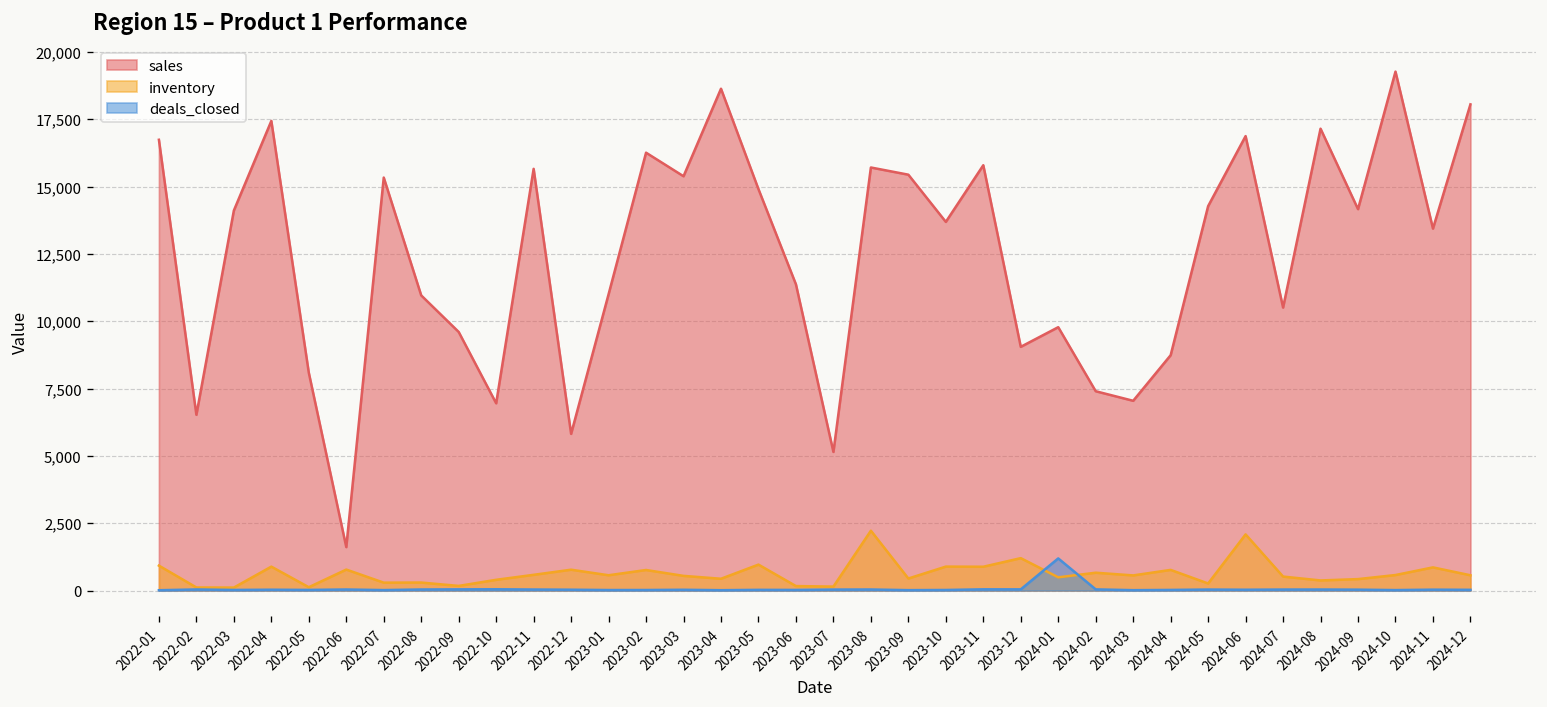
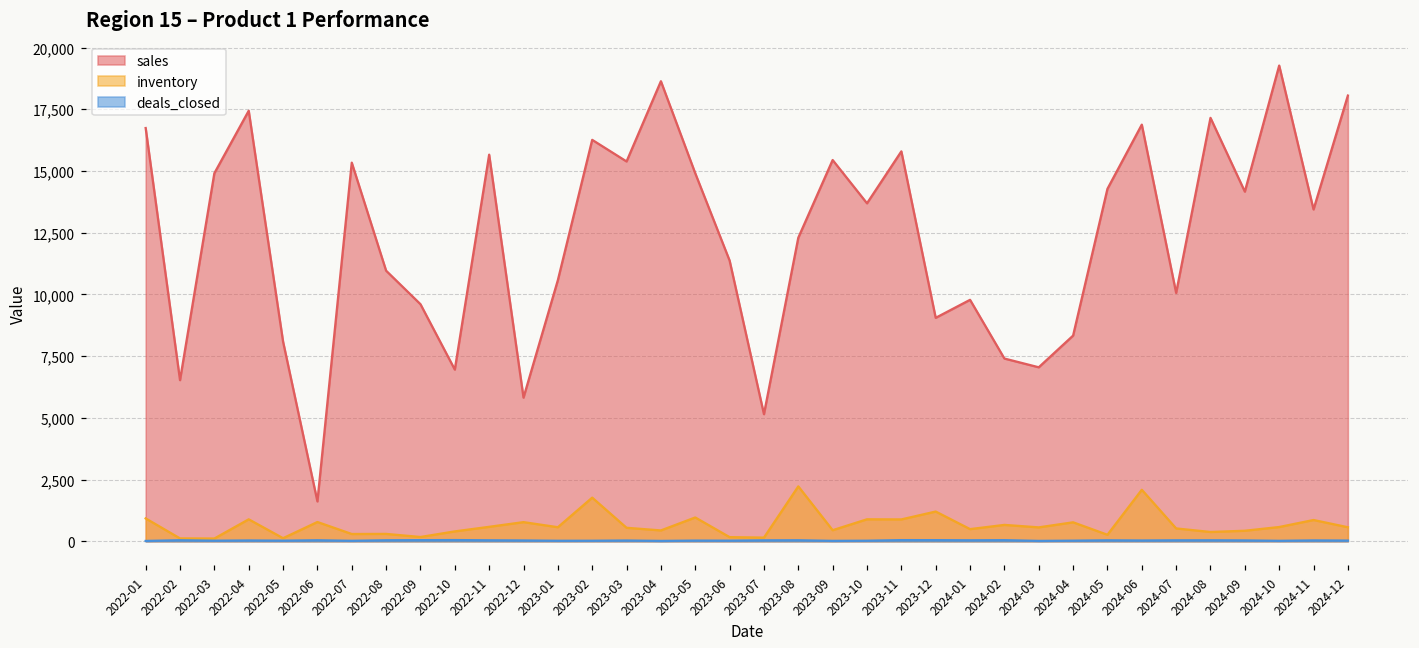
  {
    "sales": {
      "2022-01": "16,700",
      "2022-02": "6,500",
-     "2022-03": "14,100",
+     "2022-03": "14,900",
      "2022-04": "17,400",
      "2022-05": "8,100",
      "2022-06": "1,600",
      "2022-07": "15,300",
      "2022-08": "11,000",
      "2022-09": "9,600",
      "2022-10": "7,000",
      "2022-11": "15,700",
      "2022-12": "5,800",
-     "2023-01": "11,000",
+     "2023-01": "10,600",
      "2023-02": "16,300",
      "2023-03": "15,400",
      "2023-04": "18,600",
      "2023-05": "14,900",
      "2023-06": "11,400",
      "2023-07": "5,100",
-     "2023-08": "15,700",
+     "2023-08": "12,300",
      "2023-09": "15,400",
      "2023-10": "13,700",
      "2023-11": "15,800",
      "2023-12": "9,100",
      "2024-01": "9,800",
      "2024-02": "7,400",
      "2024-03": "7,000",
-     "2024-04": "8,700",
+     "2024-04": "8,300",
      "2024-05": "14,300",
      "2024-06": "16,900",
-     "2024-07": "10,500",
+     "2024-07": "10,100",
      "2024-08": "17,200",
      "2024-09": "14,200",
      "2024-10": "19,300",
      "2024-11": "13,400",
      "2024-12": "18,100"
    },
    "inventory": {
      "2022-01": "900",
      "2022-04": "900",
      "2022-06": "800",
      "2022-07": "300",
      "2022-08": "300",
      "2022-09": "200",
      "2022-10": "400",
      "2022-11": "600",
      "2022-12": "800",
      "2023-01": "600",
-     "2023-02": "800",
+     "2023-02": "1,800",
      "2023-03": "500",
      "2023-04": "400",
      "2023-05": "1,000",
      "2023-06": "200",
      "2023-08": "2,200",
      "2023-09": "400",
      "2023-10": "900",
      "2023-11": "900",
      "2023-12": "1,200",
      "2024-01": "500",
      "2024-02": "700",
      "2024-03": "600",
      "2024-04": "800",
      "2024-05": "300",
      "2024-06": "2,100",
      "2024-07": "500",
      "2024-08": "400",
      "2024-09": "400",
      "2024-10": "600",
      "2024-11": "900",
      "2024-12": "600"
    },
    "deals_closed": {
      "2022-01": "0",
      "2022-04": "0",
      "2022-06": "0",
      "2022-07": "0",
      "2022-08": "0",
      "2022-09": "0",
      "2022-10": "0",
      "2022-11": "0",
      "2022-12": "0",
      "2023-01": "0",
      "2023-02": "0",
      "2023-03": "0",
      "2023-04": "0",
      "2023-05": "0",
      "2023-06": "0",
      "2023-08": "0",
      "2023-09": "0",
      "2023-10": "0",
      "2023-11": "0",
      "2023-12": "0",
-     "2024-01": "1,200",
+     "2024-01": "0",
      "2024-02": "0",
      "2024-03": "0",
      "2024-04": "0",
      "2024-05": "0",
      "2024-06": "0",
      "2024-07": "0",
      "2024-08": "0",
      "2024-09": "0",
      "2024-10": "0",
      "2024-11": "0",
      "2024-12": "0"
    }
  }
